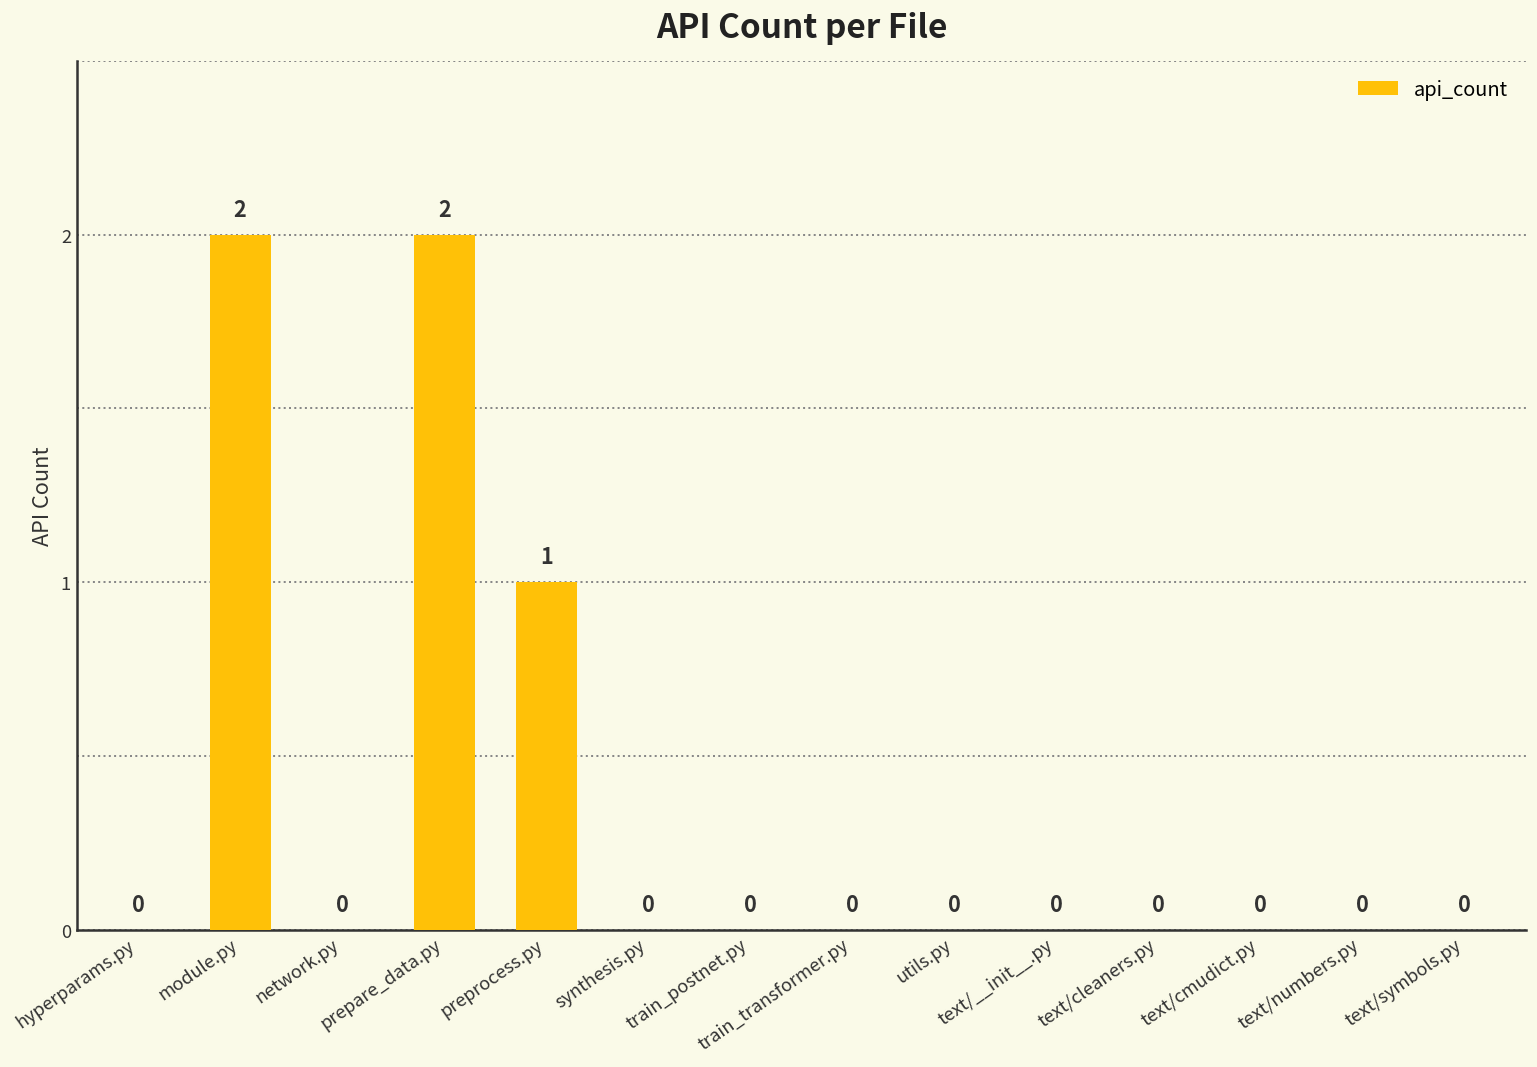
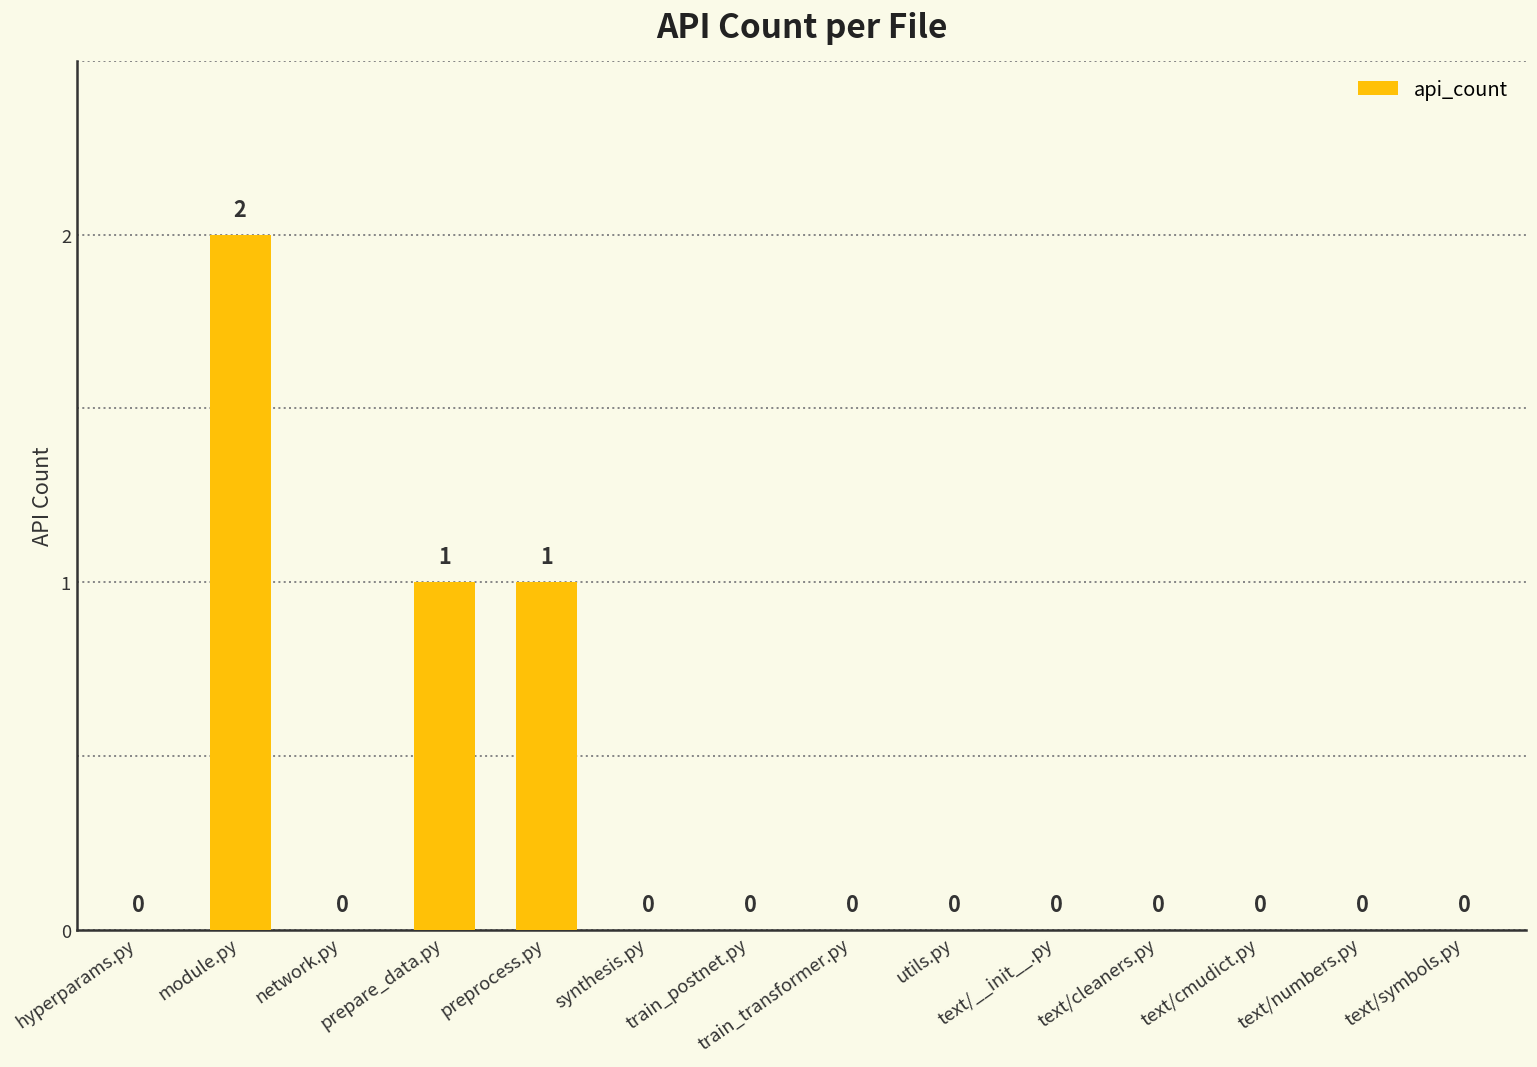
  {
    "hyperparams.py": 0,
    "module.py": 2,
    "network.py": 0,
-   "prepare_data.py": 2,
+   "prepare_data.py": 1,
    "preprocess.py": 1,
    "synthesis.py": 0,
    "train_postnet.py": 0,
    "train_transformer.py": 0,
    "utils.py": 0,
    "text/__init__.py": 0,
    "text/cleaners.py": 0,
    "text/cmudict.py": 0,
    "text/numbers.py": 0,
    "text/symbols.py": 0
  }
